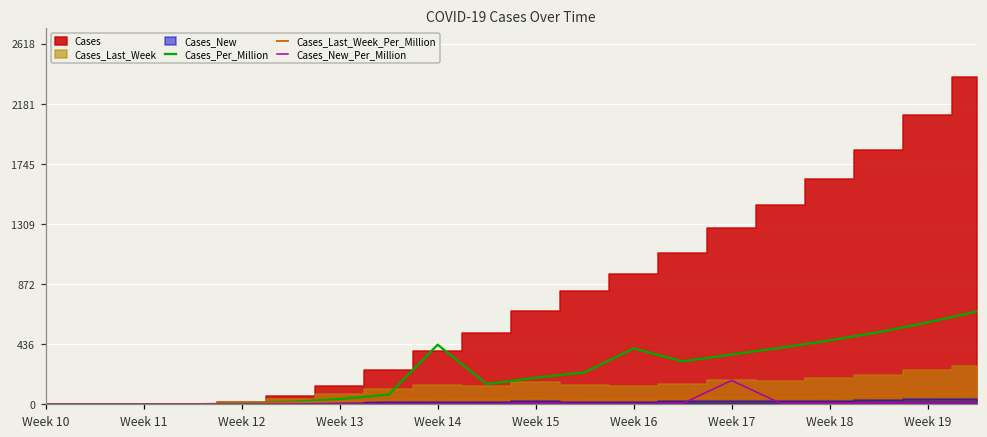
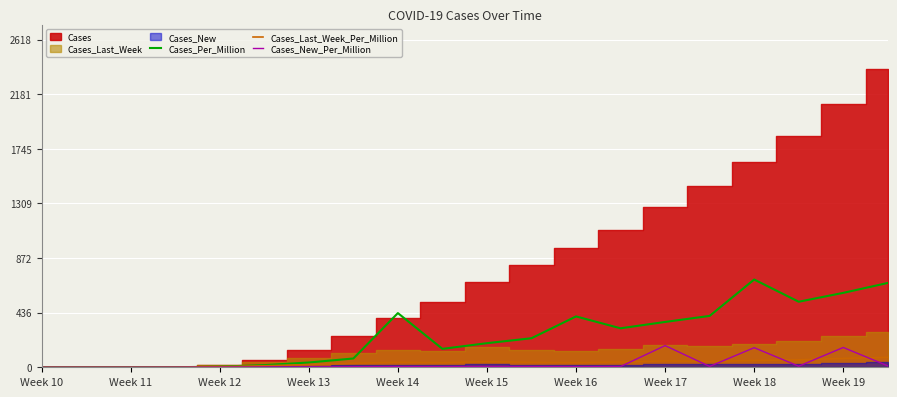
  {
    "Cases_Per_Million": {
      "Week 14": 430,
      "Week 15": 190,
      "Week 16": 410,
      "Week 17": 360,
-     "Week 18": 460,
+     "Week 18": 700,
      "Week 19": 590
    },
    "Cases_New_Per_Million": {
      "Week 14": 10,
      "Week 15": 10,
      "Week 16": 10,
      "Week 17": 170,
-     "Week 18": 10,
-     "Week 19": 10
+     "Week 18": 160,
+     "Week 19": 160
    }
  }
